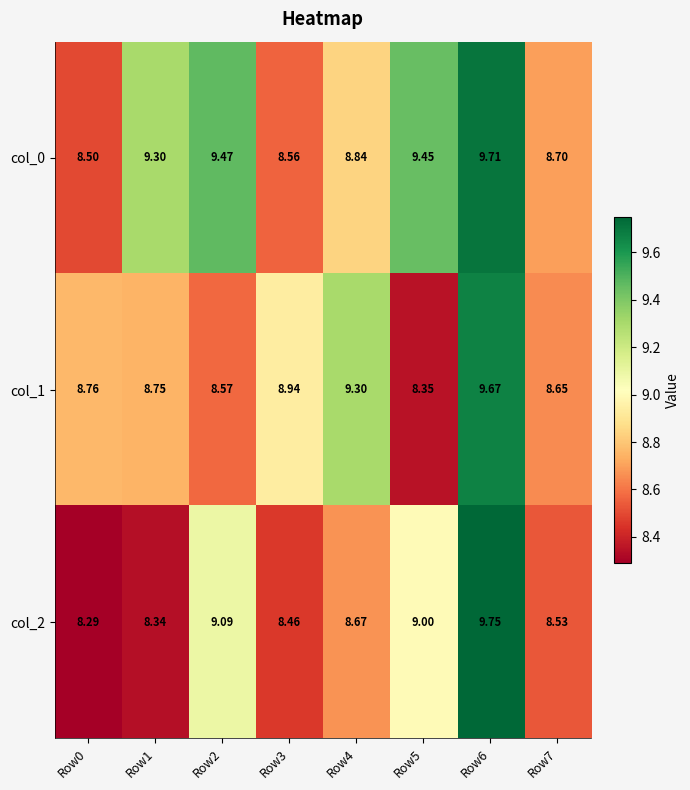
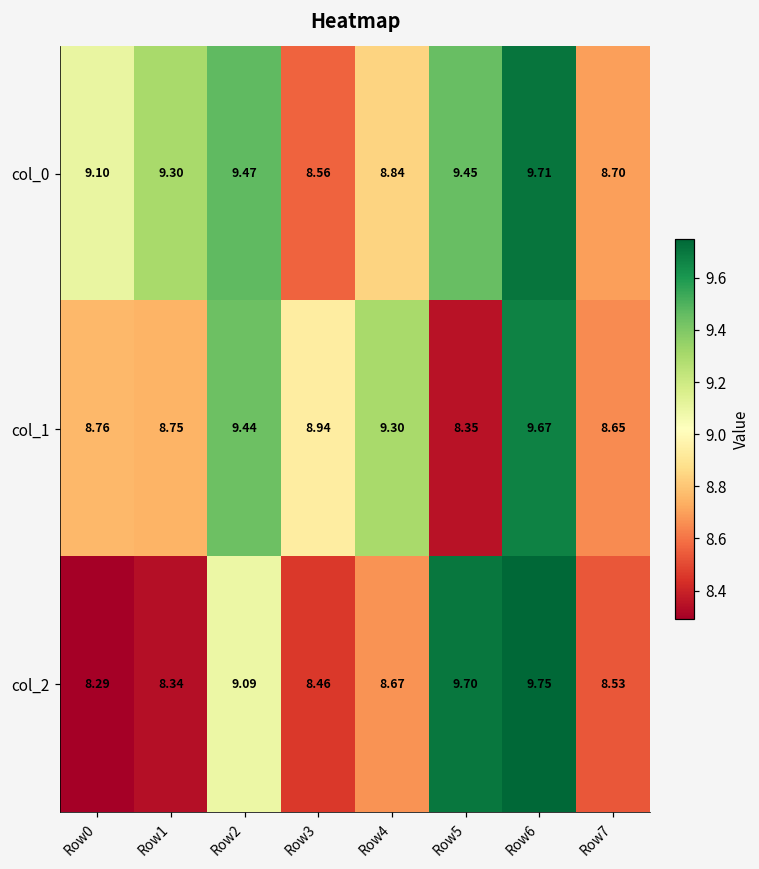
  {
    "col_0": {
-     "Row0": 8.50,
+     "Row0": 9.10,
      "Row1": 9.30,
      "Row2": 9.47,
      "Row3": 8.56,
      "Row4": 8.84,
      "Row5": 9.45,
      "Row6": 9.71,
      "Row7": 8.70
    },
    "col_1": {
      "Row0": 8.76,
      "Row1": 8.75,
-     "Row2": 8.57,
+     "Row2": 9.44,
      "Row3": 8.94,
      "Row4": 9.30,
      "Row5": 8.35,
      "Row6": 9.67,
      "Row7": 8.65
    },
    "col_2": {
      "Row0": 8.29,
      "Row1": 8.34,
      "Row2": 9.09,
      "Row3": 8.46,
      "Row4": 8.67,
-     "Row5": 9.00,
+     "Row5": 9.70,
      "Row6": 9.75,
      "Row7": 8.53
    }
  }
